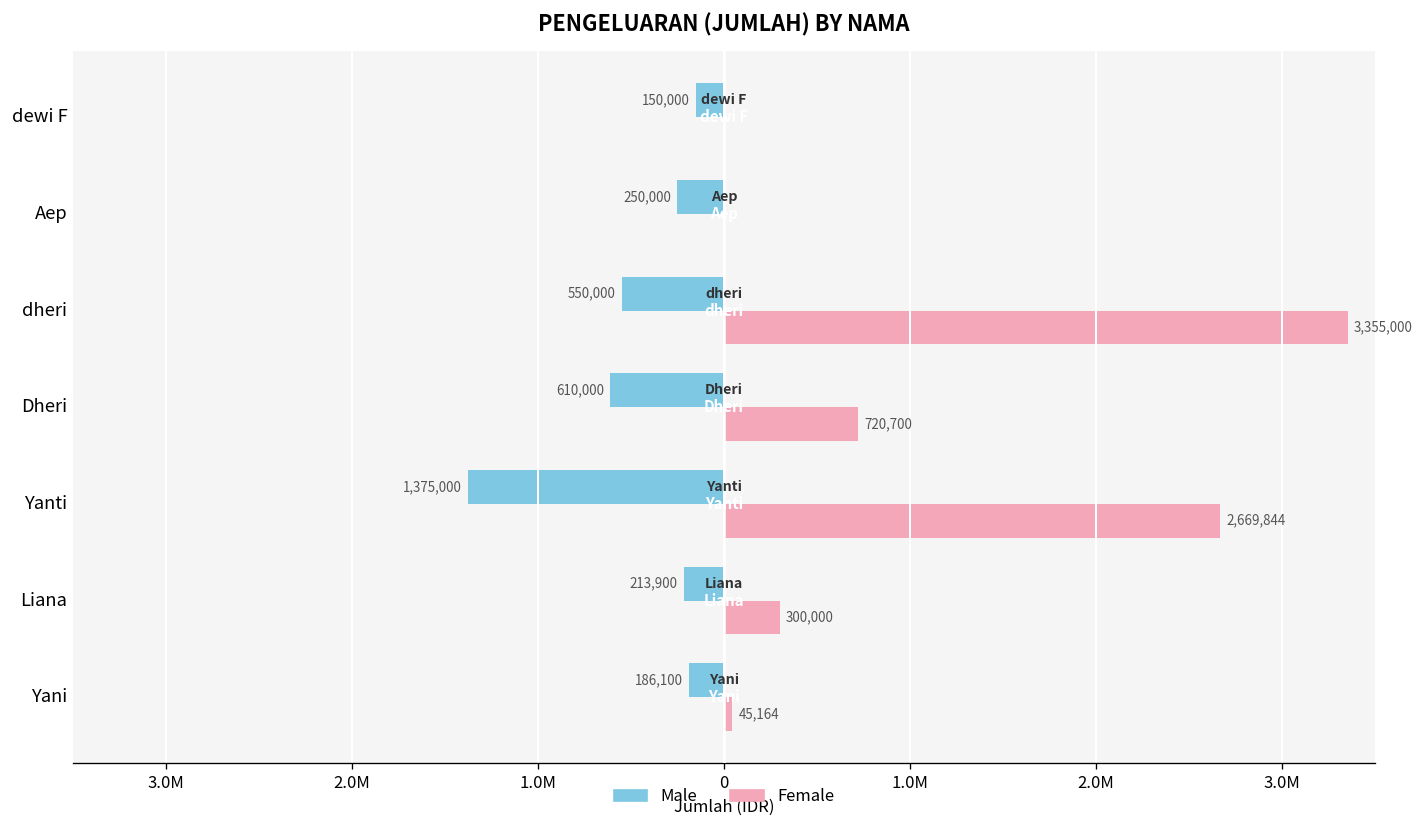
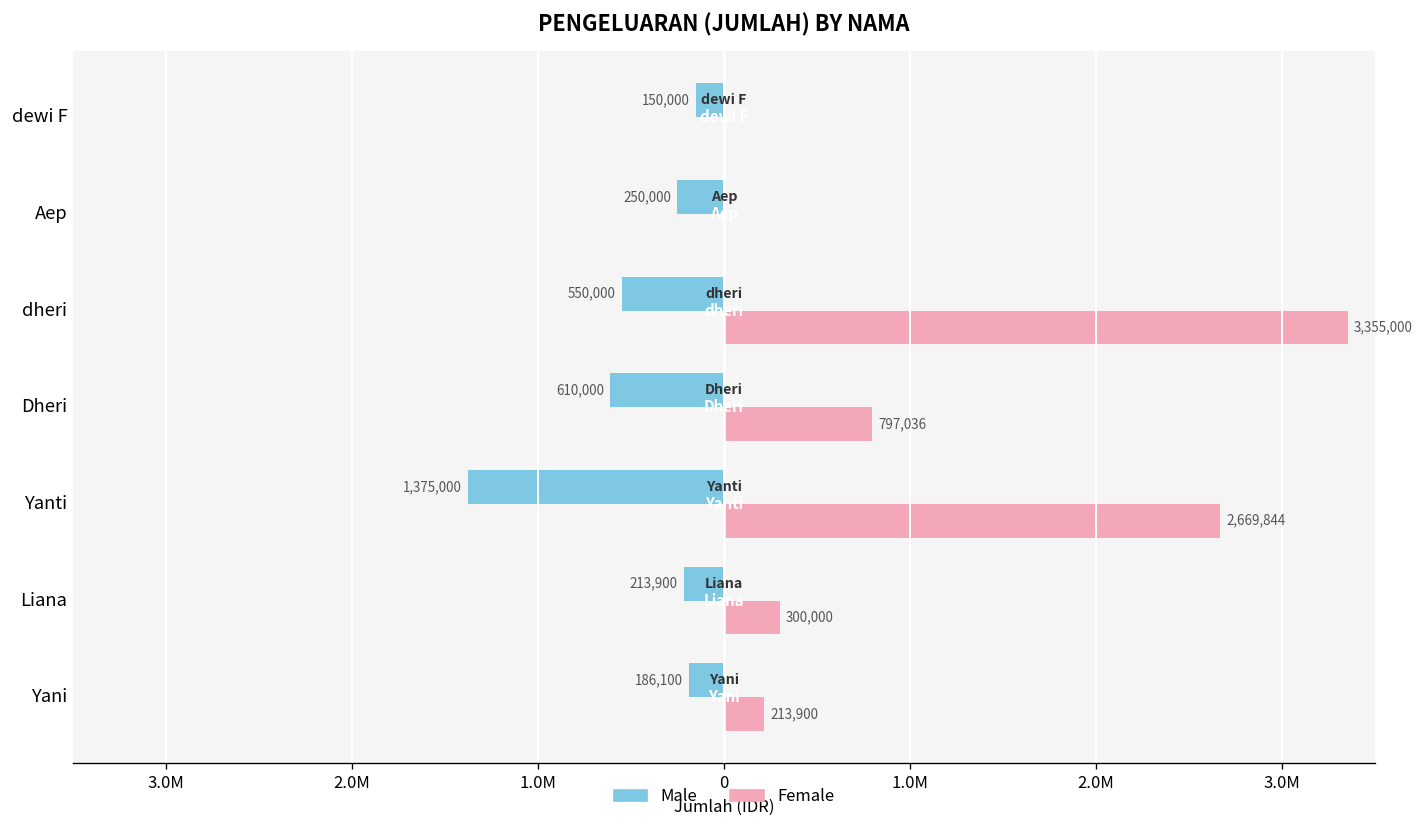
  {
    "Female": {
      "dheri": "3,355,000",
-     "Dheri": "720,700",
+     "Dheri": "797,036",
      "Yanti": "2,669,844",
      "Liana": "300,000",
-     "Yani": "45,164"
+     "Yani": "213,900"
    }
  }
